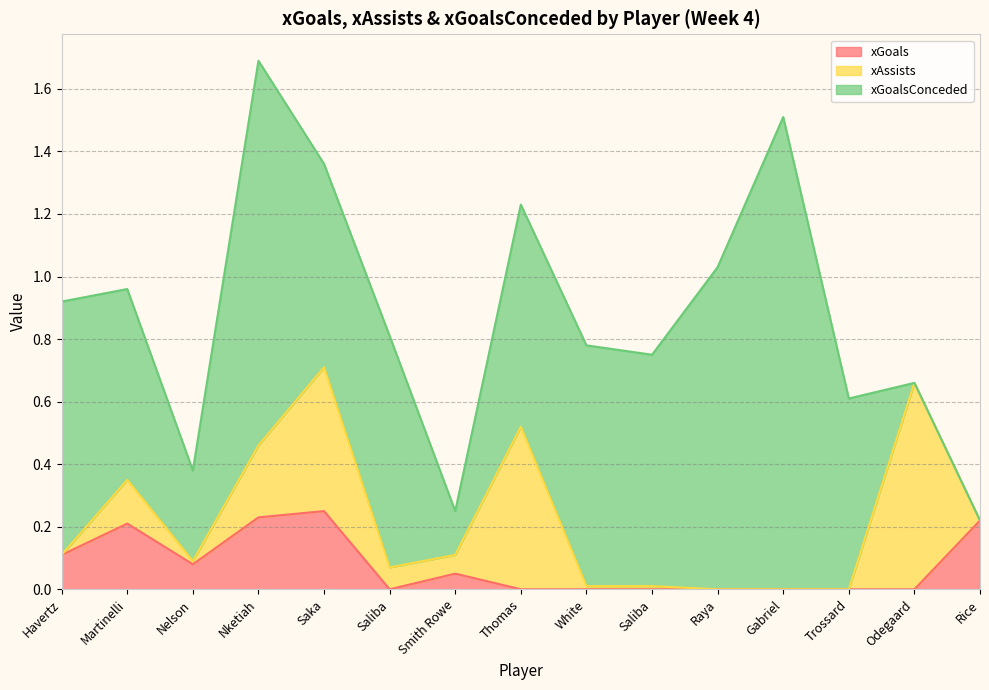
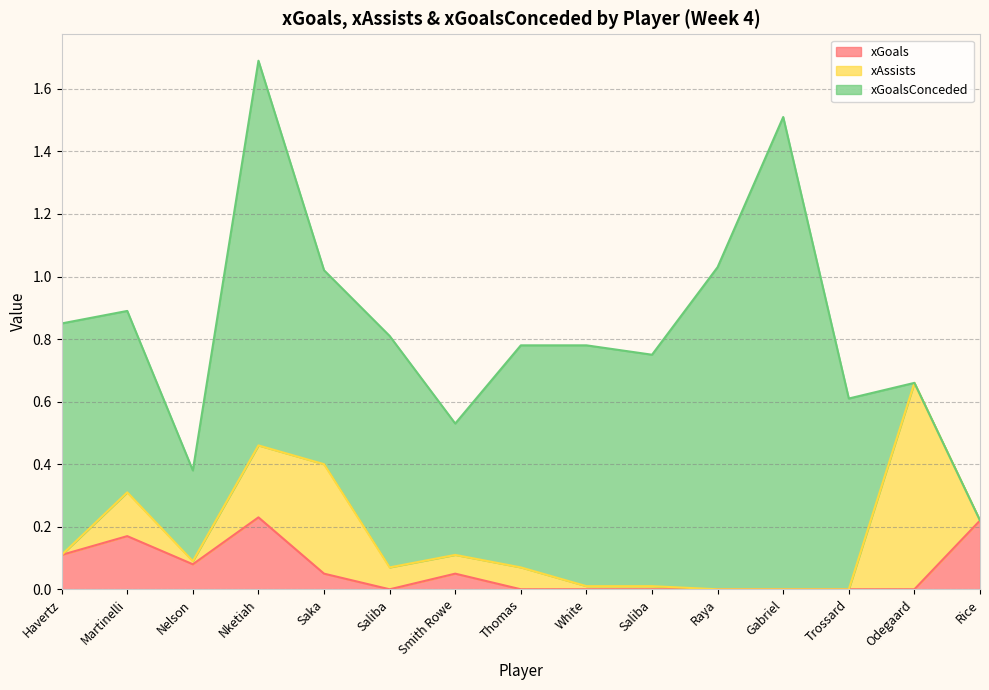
  {
    "xGoals": {
-     "Martinelli": 0.21,
+     "Martinelli": 0.17,
      "Nelson": 0.08,
      "Nketiah": 0.23,
-     "Saka": 0.25,
+     "Saka": 0.05,
      "Smith Rowe": 0.05,
      "Thomas": 0.00,
      "White": 0.00,
      "Odegaard": 0.00
    },
    "xAssists": {
      "Martinelli": 0.14,
      "Nelson": 0.01,
      "Nketiah": 0.23,
-     "Saka": 0.46,
+     "Saka": 0.35,
      "Smith Rowe": 0.06,
-     "Thomas": 0.52,
+     "Thomas": 0.07,
      "White": 0.01
    },
    "xGoalsConceded": {
-     "Havertz": 0.81,
-     "Martinelli": 0.61,
+     "Havertz": 0.74,
+     "Martinelli": 0.58,
      "Nelson": 0.29,
      "Nketiah": 1.23,
-     "Saka": 0.65,
-     "Smith Rowe": 0.14,
+     "Saka": 0.62,
+     "Smith Rowe": 0.42,
      "Thomas": 0.71,
      "White": 0.77,
      "Raya": 1.03,
      "Gabriel": 1.51,
      "Trossard": 0.61
    }
  }
